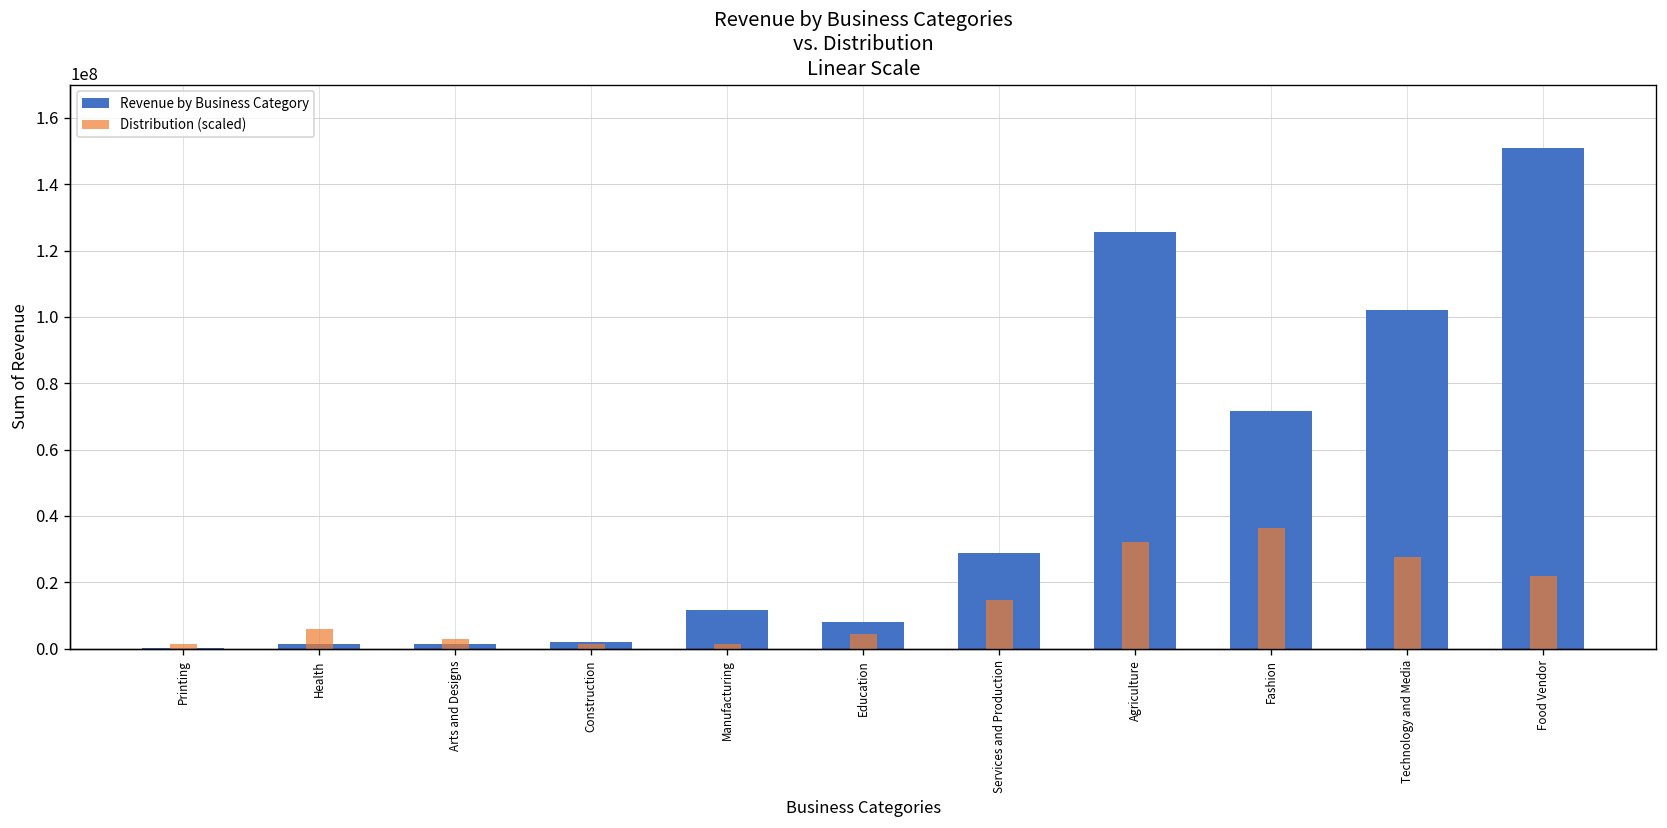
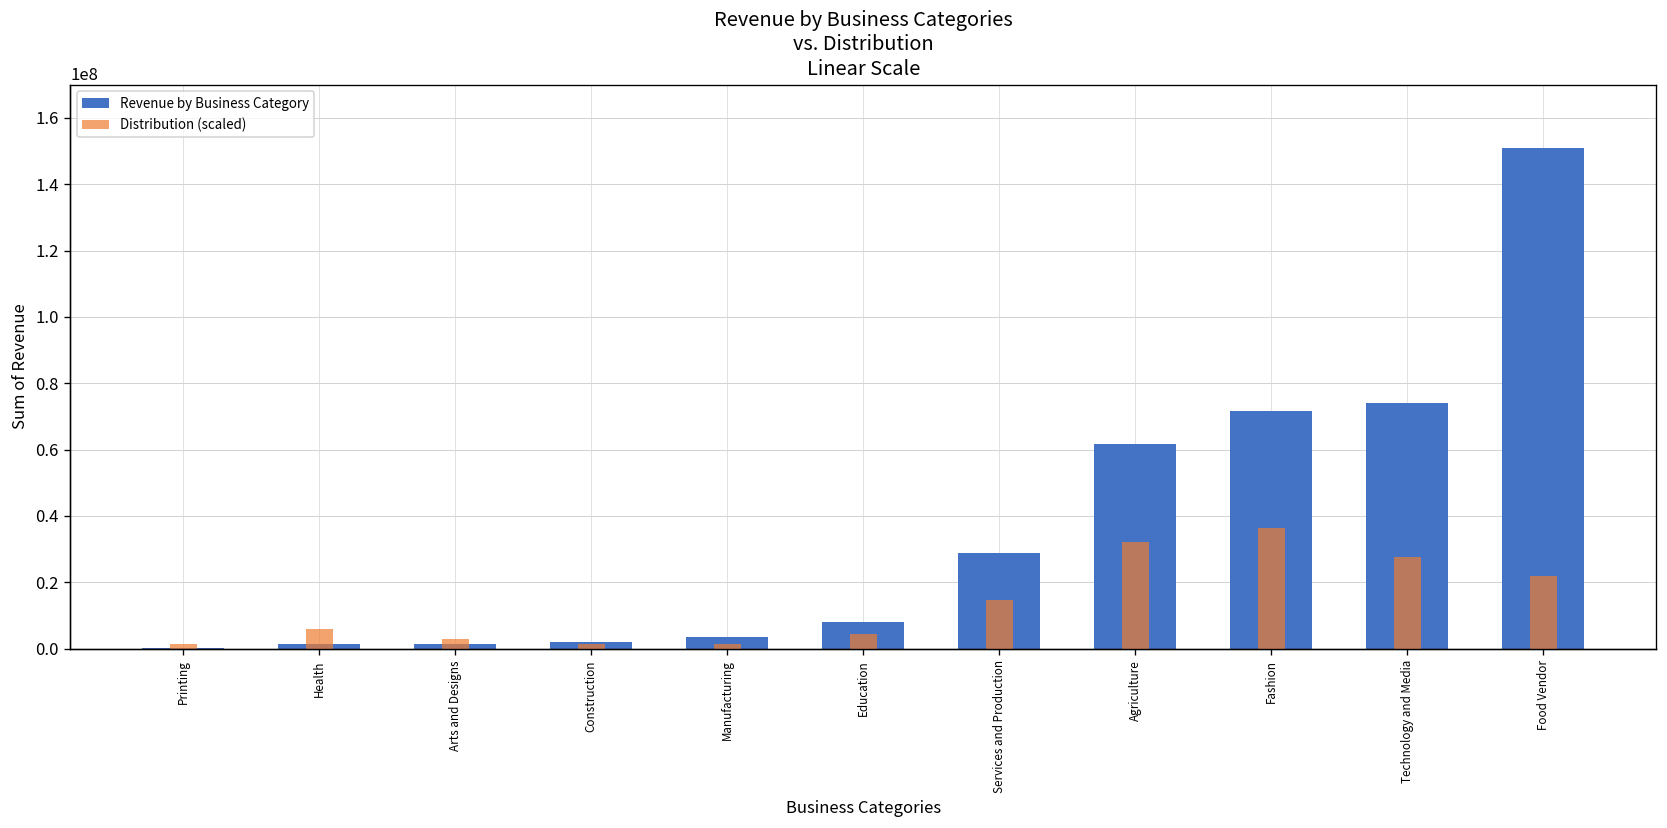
  {
    "Revenue by Business Category": {
      "Health": 1000000,
      "Arts and Designs": 2000000,
      "Construction": 2000000,
-     "Manufacturing": 12000000,
+     "Manufacturing": 3000000,
      "Education": 8000000,
      "Services and Production": 29000000,
-     "Agriculture": 126000000,
+     "Agriculture": 62000000,
      "Fashion": 72000000,
-     "Technology and Media": 102000000,
+     "Technology and Media": 74000000,
      "Food Vendor": 151000000
    }
  }
